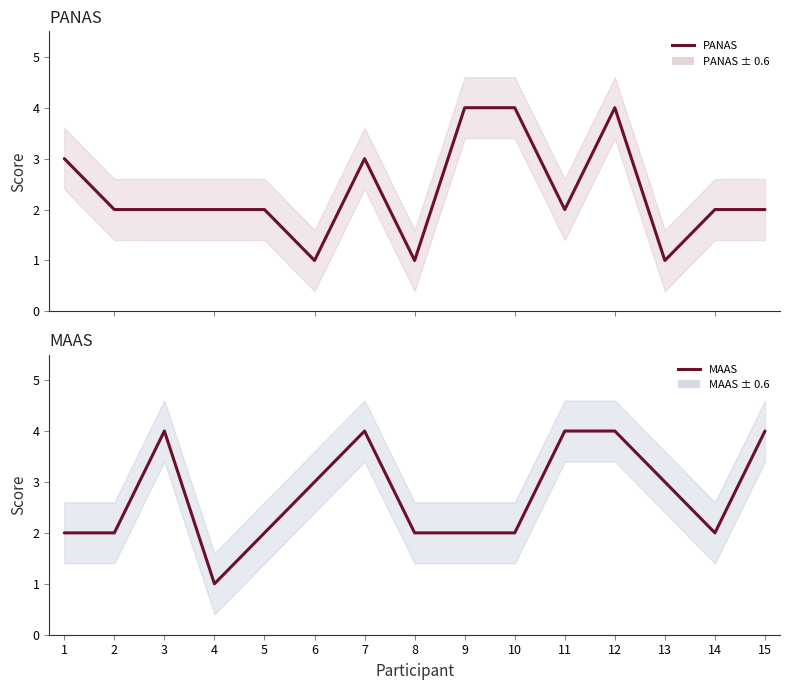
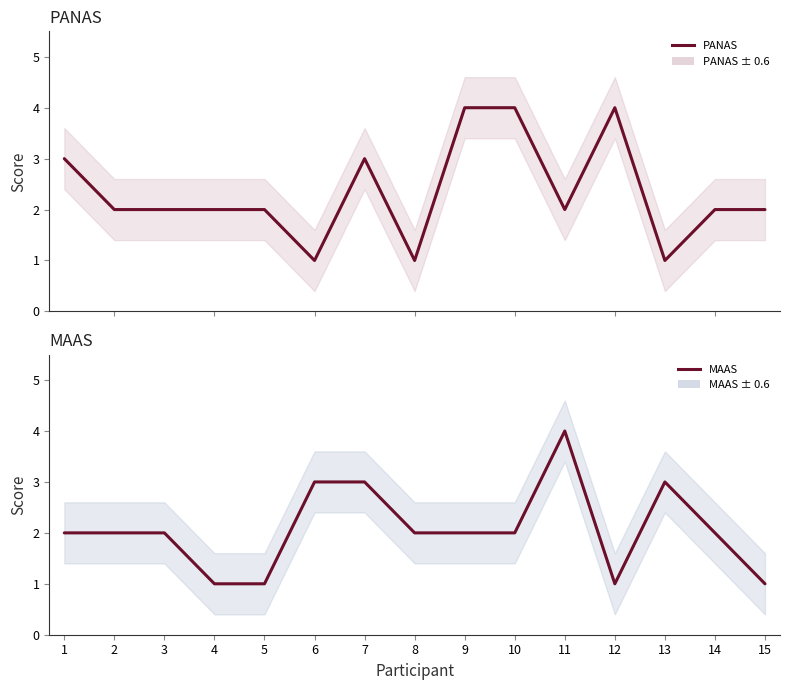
  {
    "MAAS": {
      "MAAS": {
        "1": 2,
        "2": 2,
-       "3": 4,
+       "3": 2,
        "4": 1,
-       "5": 2,
+       "5": 1,
        "6": 3,
-       "7": 4,
+       "7": 3,
        "8": 2,
        "9": 2,
        "10": 2,
        "11": 4,
-       "12": 4,
+       "12": 1,
        "13": 3,
        "14": 2,
-       "15": 4
+       "15": 1
      }
    }
  }
